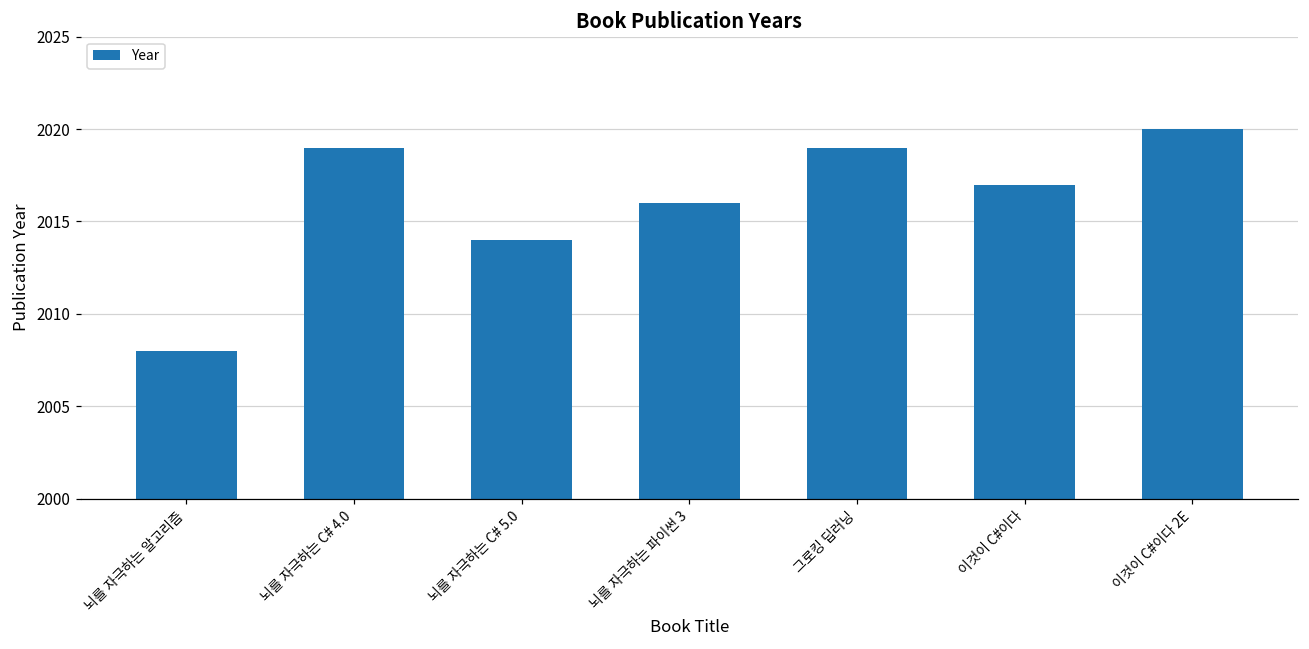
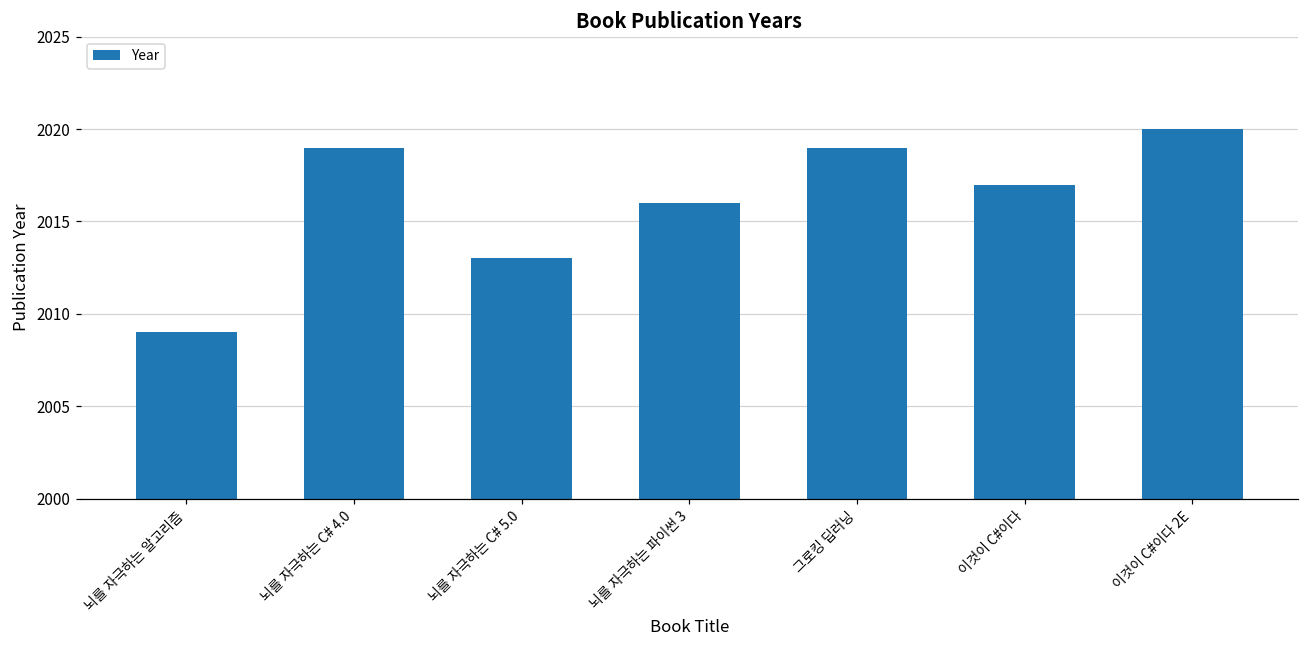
  {
-   "뇌를 자극하는 알고리즘": 2008,
+   "뇌를 자극하는 알고리즘": 2009,
    "뇌를 자극하는 C# 4.0": 2019,
-   "뇌를 자극하는 C# 5.0": 2014,
+   "뇌를 자극하는 C# 5.0": 2013,
    "뇌를 자극하는 파이썬 3": 2016,
    "그로킹 딥러닝": 2019,
    "이것이 C#이다": 2017,
    "이것이 C#이다 2E": 2020
  }
